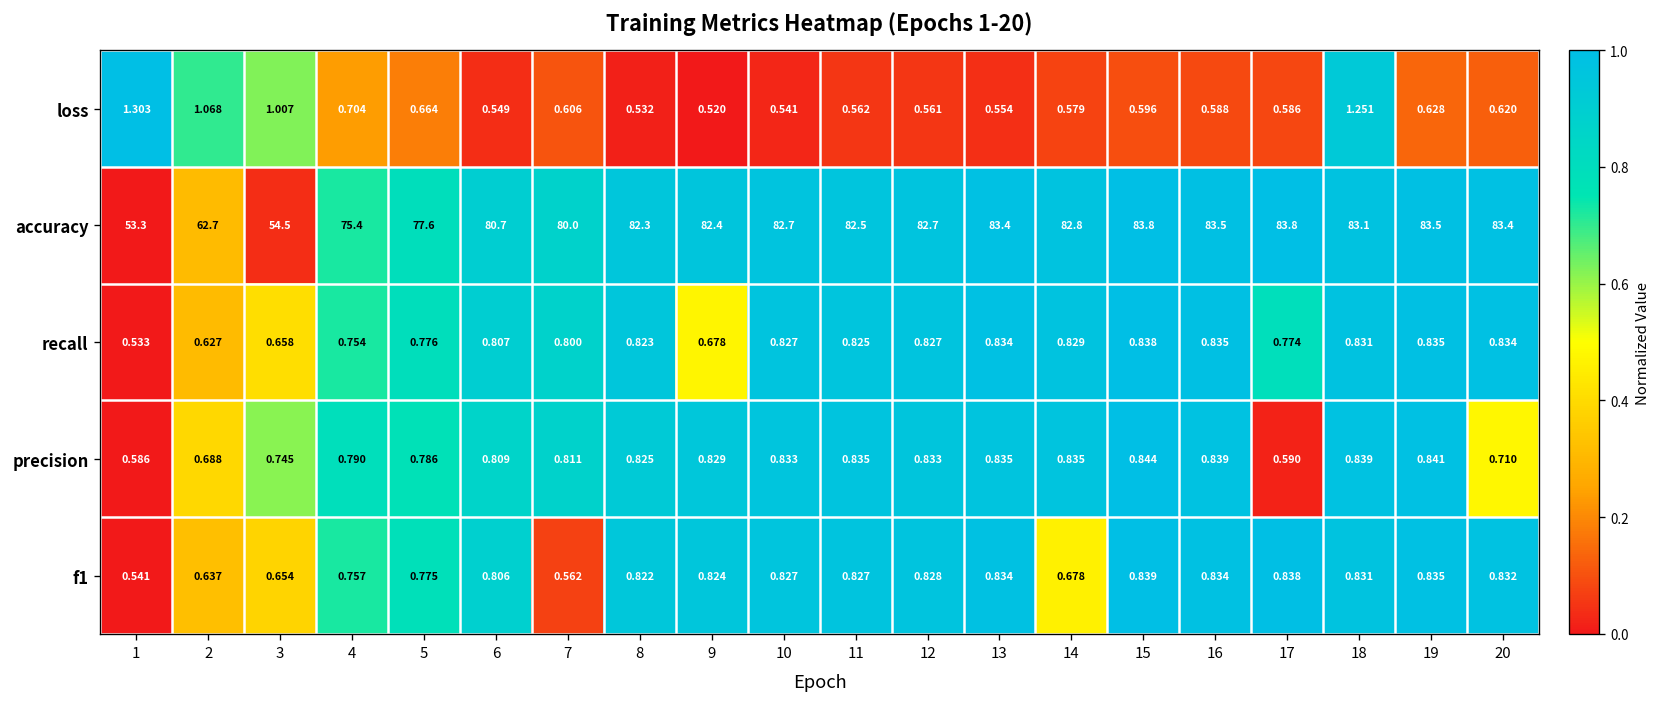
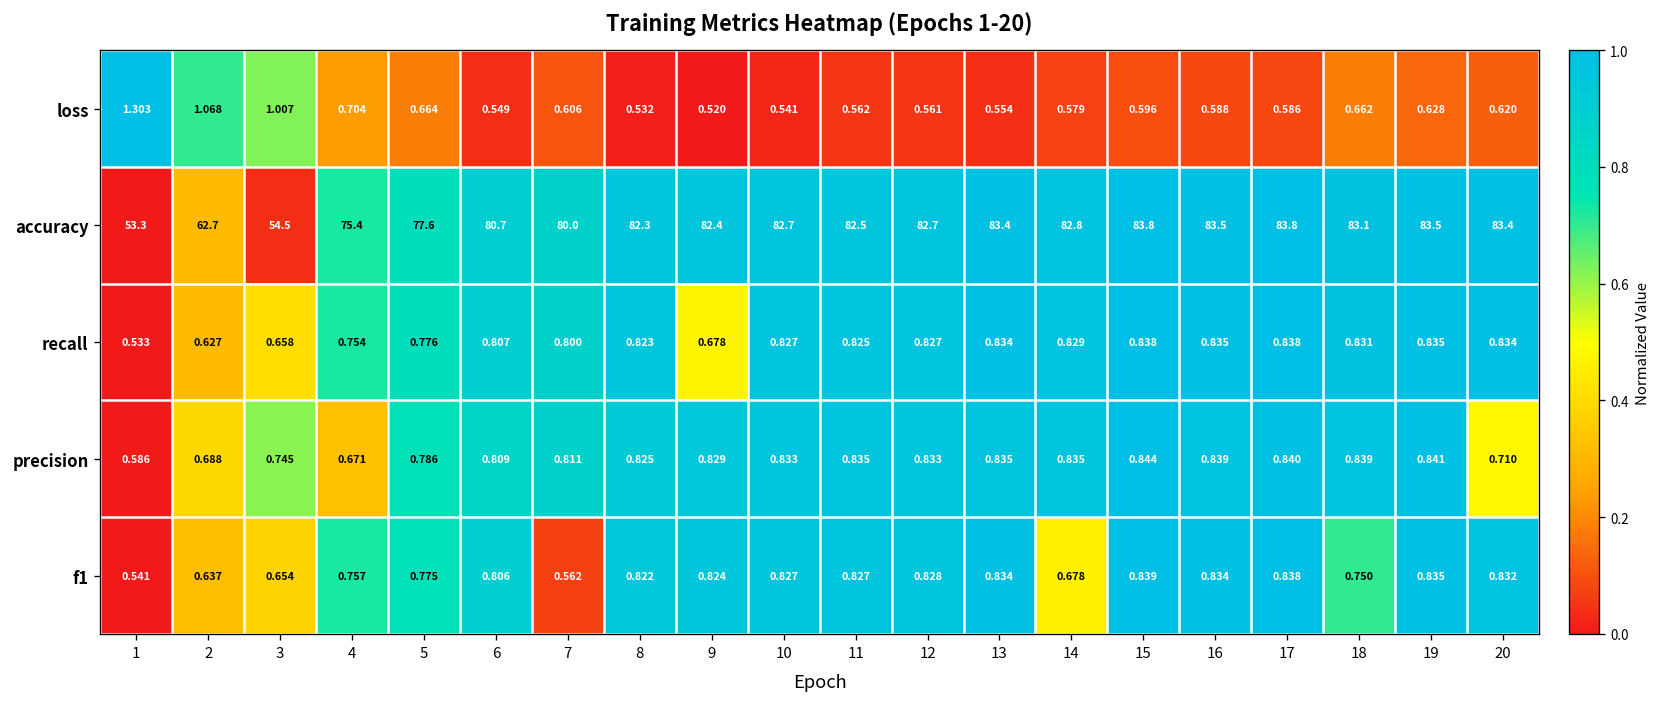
  {
    "loss": {
      "1": 1.303,
      "2": 1.068,
      "3": 1.007,
      "4": 0.704,
      "5": 0.664,
      "6": 0.549,
      "7": 0.606,
      "8": 0.532,
      "9": 0.520,
      "10": 0.541,
      "11": 0.562,
      "12": 0.561,
      "13": 0.554,
      "14": 0.579,
      "15": 0.596,
      "16": 0.588,
      "17": 0.586,
-     "18": 1.251,
+     "18": 0.662,
      "19": 0.628,
      "20": 0.620
    },
    "accuracy": {
      "1": 53.3,
      "2": 62.7,
      "3": 54.5,
      "4": 75.4,
      "5": 77.6,
      "6": 80.7,
      "7": 80.0,
      "8": 82.3,
      "9": 82.4,
      "10": 82.7,
      "11": 82.5,
      "12": 82.7,
      "13": 83.4,
      "14": 82.8,
      "15": 83.8,
      "16": 83.5,
      "17": 83.8,
      "18": 83.1,
      "19": 83.5,
      "20": 83.4
    },
    "recall": {
      "1": 0.533,
      "2": 0.627,
      "3": 0.658,
      "4": 0.754,
      "5": 0.776,
      "6": 0.807,
      "7": 0.800,
      "8": 0.823,
      "9": 0.678,
      "10": 0.827,
      "11": 0.825,
      "12": 0.827,
      "13": 0.834,
      "14": 0.829,
      "15": 0.838,
      "16": 0.835,
-     "17": 0.774,
+     "17": 0.838,
      "18": 0.831,
      "19": 0.835,
      "20": 0.834
    },
    "precision": {
      "1": 0.586,
      "2": 0.688,
      "3": 0.745,
-     "4": 0.790,
+     "4": 0.671,
      "5": 0.786,
      "6": 0.809,
      "7": 0.811,
      "8": 0.825,
      "9": 0.829,
      "10": 0.833,
      "11": 0.835,
      "12": 0.833,
      "13": 0.835,
      "14": 0.835,
      "15": 0.844,
      "16": 0.839,
-     "17": 0.590,
+     "17": 0.840,
      "18": 0.839,
      "19": 0.841,
      "20": 0.710
    },
    "f1": {
      "1": 0.541,
      "2": 0.637,
      "3": 0.654,
      "4": 0.757,
      "5": 0.775,
      "6": 0.806,
      "7": 0.562,
      "8": 0.822,
      "9": 0.824,
      "10": 0.827,
      "11": 0.827,
      "12": 0.828,
      "13": 0.834,
      "14": 0.678,
      "15": 0.839,
      "16": 0.834,
      "17": 0.838,
-     "18": 0.831,
+     "18": 0.750,
      "19": 0.835,
      "20": 0.832
    }
  }
